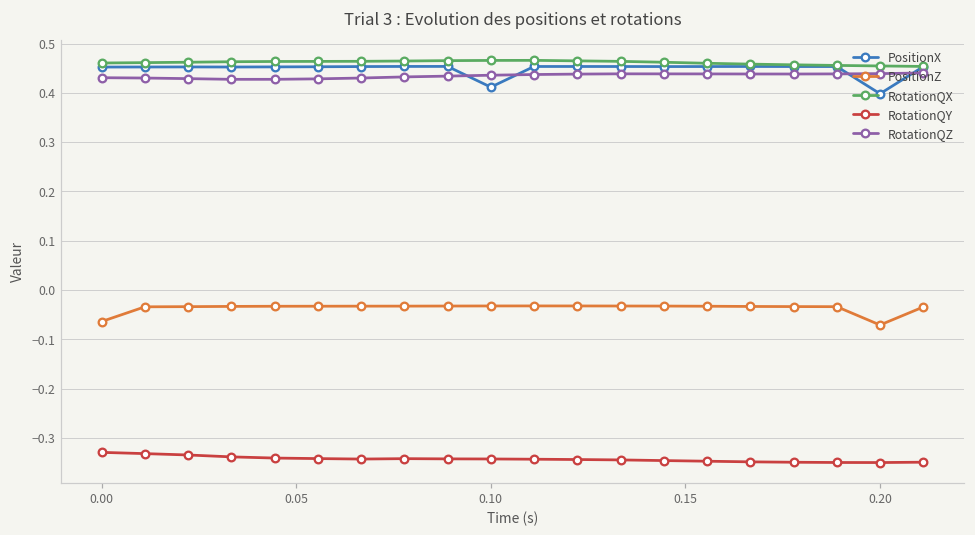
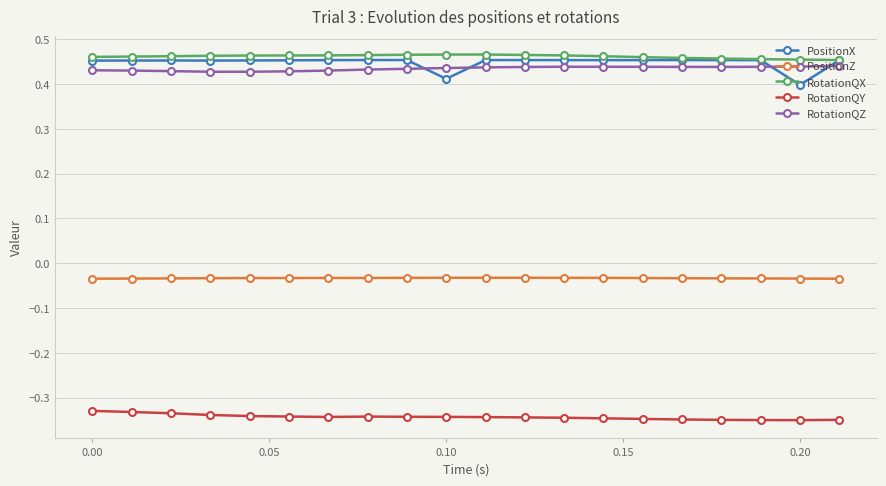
  {
    "PositionX": {
      "0.00": 0.45,
      "0.10": 0.41,
      "0.20": 0.40
    },
    "PositionZ": {
-     "0.00": -0.06,
+     "0.00": -0.03,
      "0.10": -0.03,
-     "0.20": -0.07
+     "0.20": -0.03
    },
    "RotationQX": {
      "0.00": 0.46,
      "0.10": 0.47,
      "0.20": 0.45
    },
    "RotationQY": {
      "0.00": -0.33,
      "0.10": -0.34,
      "0.20": -0.35
    },
    "RotationQZ": {
      "0.00": 0.43,
      "0.10": 0.44,
      "0.20": 0.44
    }
  }
